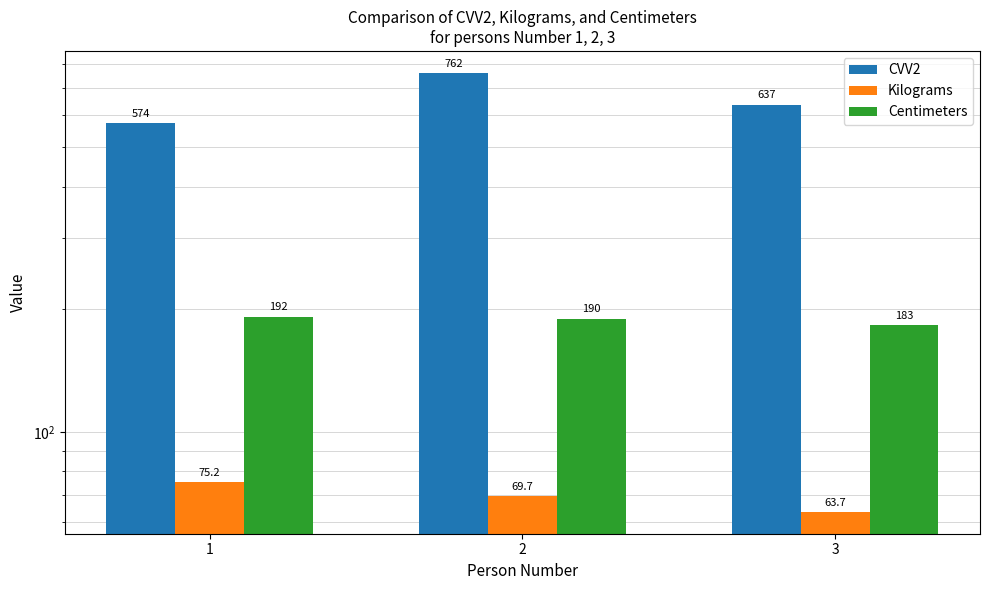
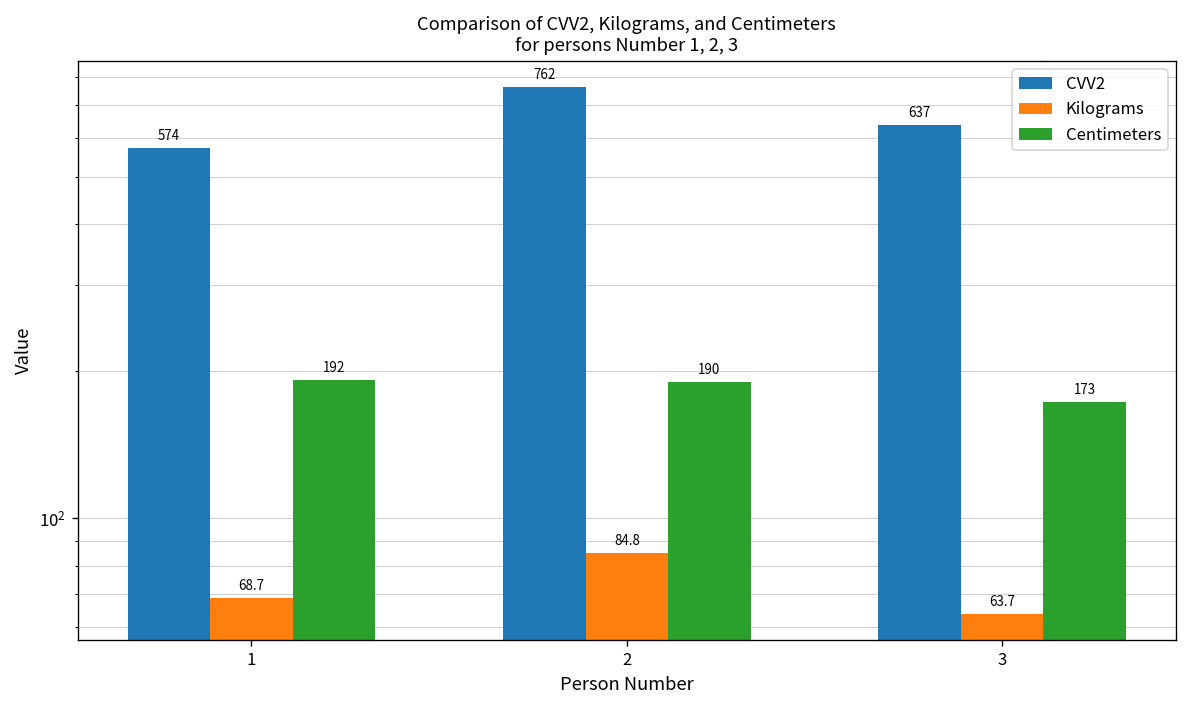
  {
    "CVV2": {
      "1": 574,
      "2": 762,
      "3": 637
    },
    "Kilograms": {
-     "1": 75.2,
-     "2": 69.7,
+     "1": 68.7,
+     "2": 84.8,
      "3": 63.7
    },
    "Centimeters": {
      "1": 192,
      "2": 190,
-     "3": 183
+     "3": 173
    }
  }
